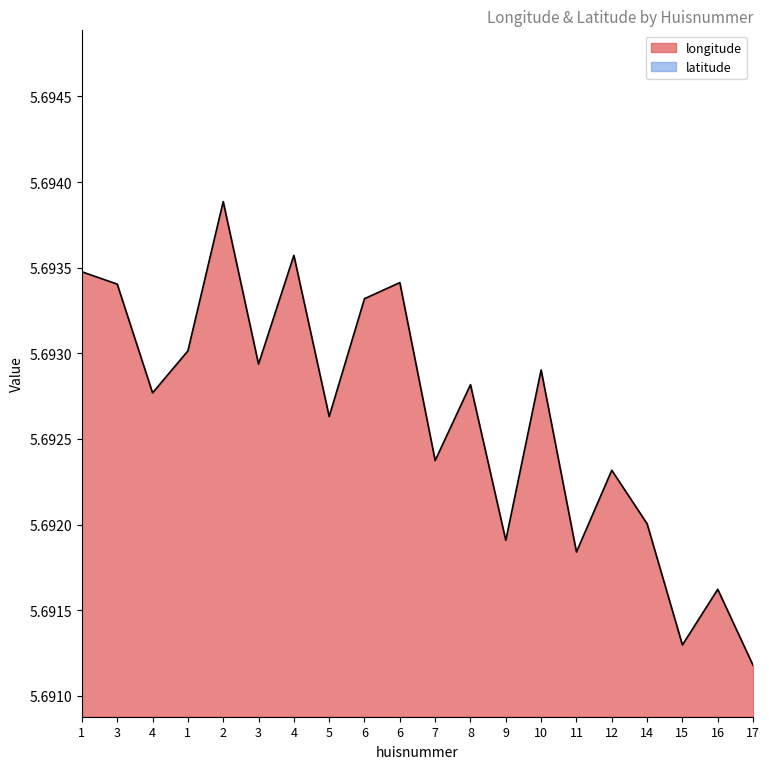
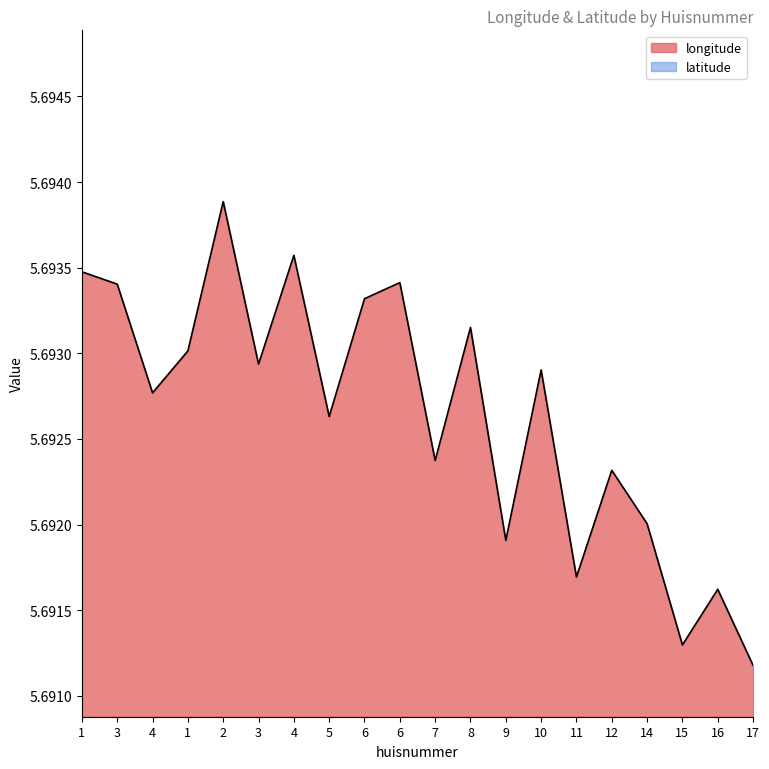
  {
    "longitude": {
      "2": 5.69389,
      "5": 5.69263,
      "7": 5.69237,
-     "8": 5.69282,
+     "8": 5.69315,
      "9": 5.69191,
      "10": 5.69290,
-     "11": 5.69184,
+     "11": 5.69169,
      "12": 5.69232,
      "14": 5.69201,
      "15": 5.69130,
      "16": 5.69162,
      "17": 5.69118
    }
  }
